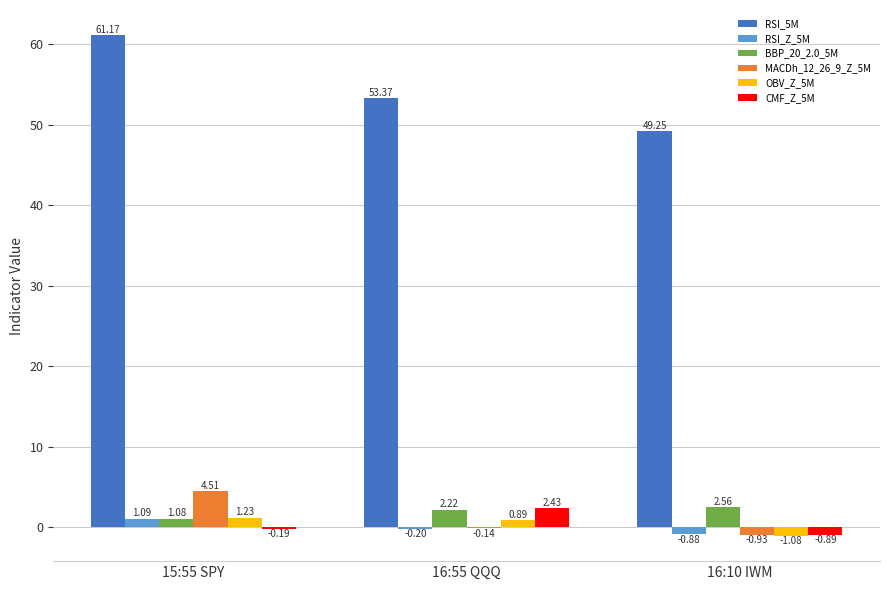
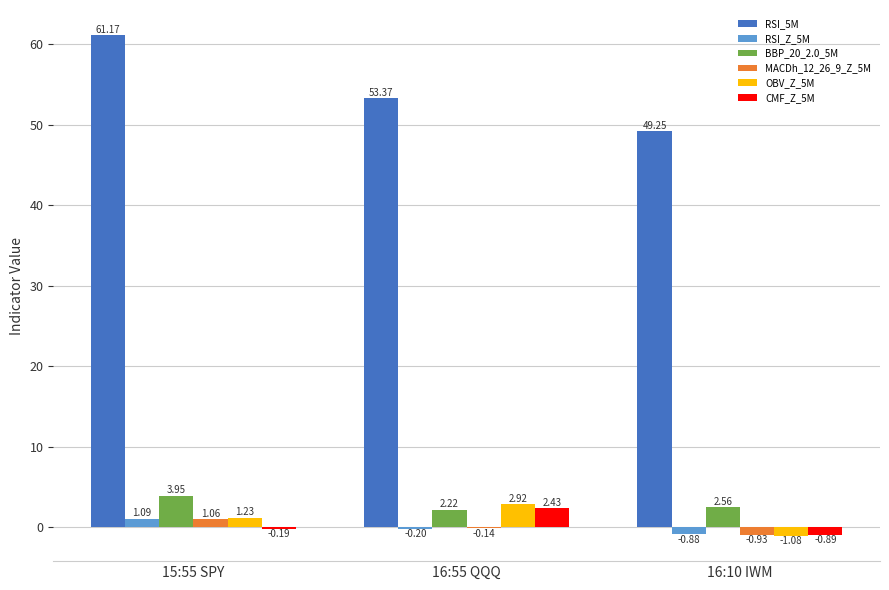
  {
    "BBP_20_2.0_5M": {
-     "15:55 SPY": 1.08,
+     "15:55 SPY": 3.95,
      "16:55 QQQ": 2.22,
      "16:10 IWM": 2.56
    },
    "MACDh_12_26_9_Z_5M": {
-     "15:55 SPY": 4.51,
+     "15:55 SPY": 1.06,
      "16:55 QQQ": -0.14,
      "16:10 IWM": -0.93
    },
    "OBV_Z_5M": {
      "15:55 SPY": 1.23,
-     "16:55 QQQ": 0.89,
+     "16:55 QQQ": 2.92,
      "16:10 IWM": -1.08
    },
    "CMF_Z_5M": {
      "15:55 SPY": -0.19,
      "16:55 QQQ": 2.43,
      "16:10 IWM": -0.89
    }
  }
